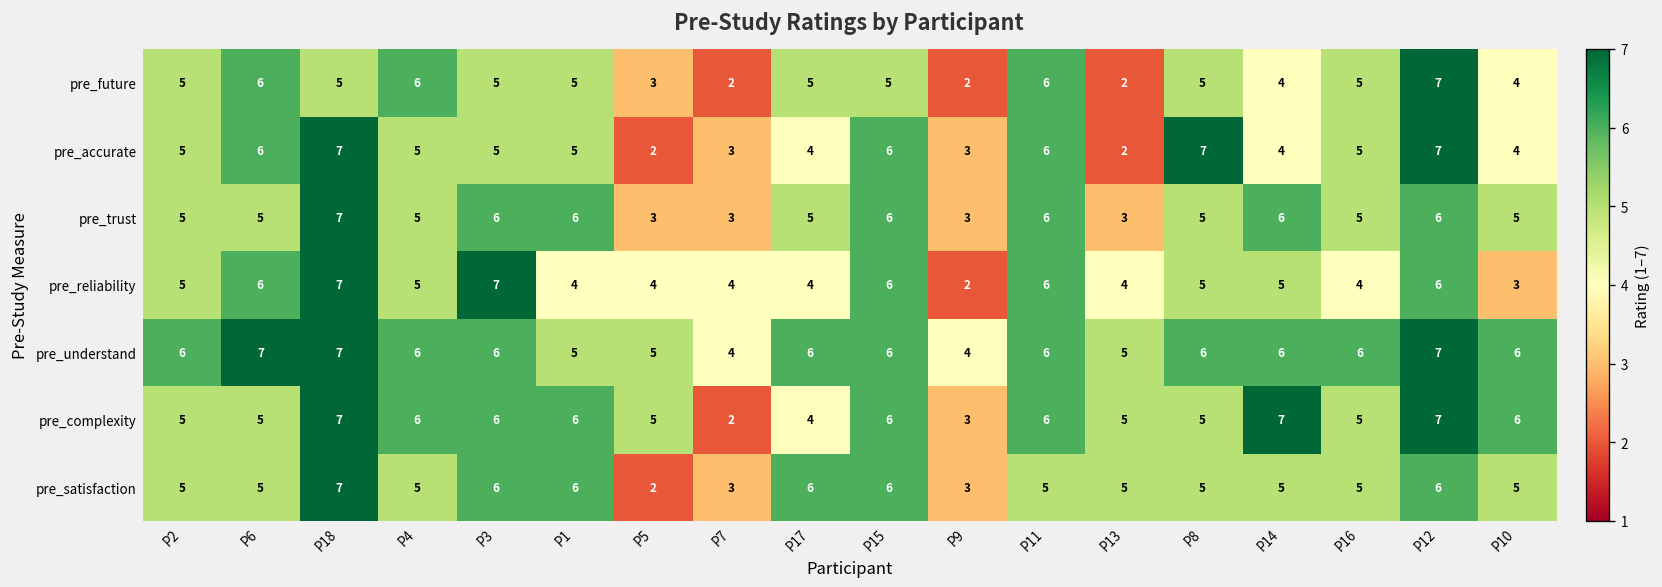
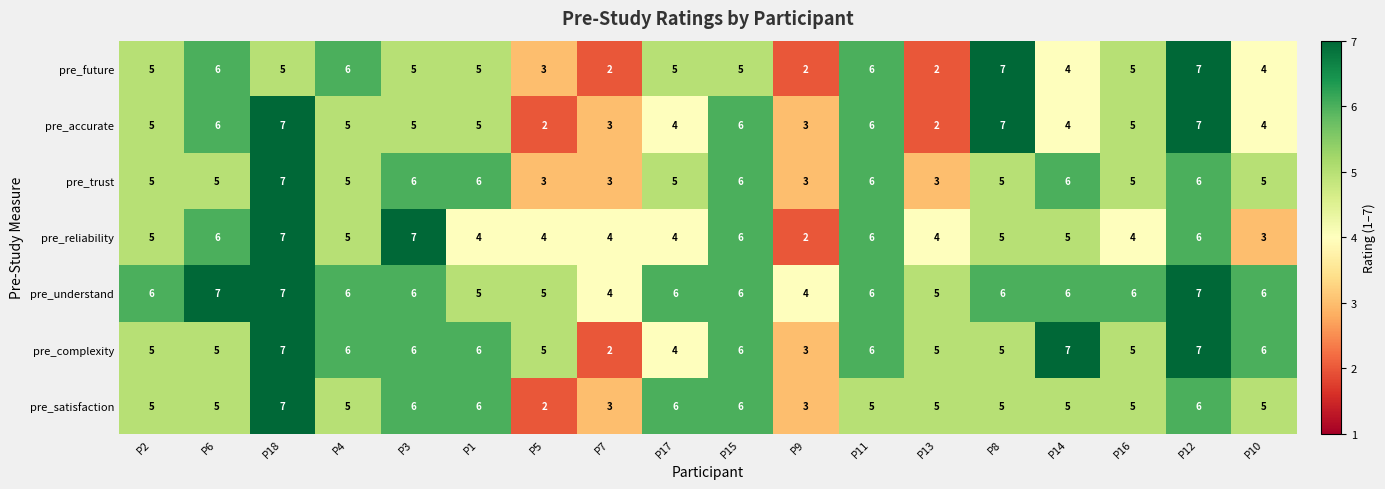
  {
    "pre_future": {
      "P2": 5,
      "P6": 6,
      "P18": 5,
      "P4": 6,
      "P3": 5,
      "P1": 5,
      "P5": 3,
      "P7": 2,
      "P17": 5,
      "P15": 5,
      "P9": 2,
      "P11": 6,
      "P13": 2,
-     "P8": 5,
+     "P8": 7,
      "P14": 4,
      "P16": 5,
      "P12": 7,
      "P10": 4
    },
    "pre_accurate": {
      "P2": 5,
      "P6": 6,
      "P18": 7,
      "P4": 5,
      "P3": 5,
      "P1": 5,
      "P5": 2,
      "P7": 3,
      "P17": 4,
      "P15": 6,
      "P9": 3,
      "P11": 6,
      "P13": 2,
      "P8": 7,
      "P14": 4,
      "P16": 5,
      "P12": 7,
      "P10": 4
    },
    "pre_trust": {
      "P2": 5,
      "P6": 5,
      "P18": 7,
      "P4": 5,
      "P3": 6,
      "P1": 6,
      "P5": 3,
      "P7": 3,
      "P17": 5,
      "P15": 6,
      "P9": 3,
      "P11": 6,
      "P13": 3,
      "P8": 5,
      "P14": 6,
      "P16": 5,
      "P12": 6,
      "P10": 5
    },
    "pre_reliability": {
      "P2": 5,
      "P6": 6,
      "P18": 7,
      "P4": 5,
      "P3": 7,
      "P1": 4,
      "P5": 4,
      "P7": 4,
      "P17": 4,
      "P15": 6,
      "P9": 2,
      "P11": 6,
      "P13": 4,
      "P8": 5,
      "P14": 5,
      "P16": 4,
      "P12": 6,
      "P10": 3
    },
    "pre_understand": {
      "P2": 6,
      "P6": 7,
      "P18": 7,
      "P4": 6,
      "P3": 6,
      "P1": 5,
      "P5": 5,
      "P7": 4,
      "P17": 6,
      "P15": 6,
      "P9": 4,
      "P11": 6,
      "P13": 5,
      "P8": 6,
      "P14": 6,
      "P16": 6,
      "P12": 7,
      "P10": 6
    },
    "pre_complexity": {
      "P2": 5,
      "P6": 5,
      "P18": 7,
      "P4": 6,
      "P3": 6,
      "P1": 6,
      "P5": 5,
      "P7": 2,
      "P17": 4,
      "P15": 6,
      "P9": 3,
      "P11": 6,
      "P13": 5,
      "P8": 5,
      "P14": 7,
      "P16": 5,
      "P12": 7,
      "P10": 6
    },
    "pre_satisfaction": {
      "P2": 5,
      "P6": 5,
      "P18": 7,
      "P4": 5,
      "P3": 6,
      "P1": 6,
      "P5": 2,
      "P7": 3,
      "P17": 6,
      "P15": 6,
      "P9": 3,
      "P11": 5,
      "P13": 5,
      "P8": 5,
      "P14": 5,
      "P16": 5,
      "P12": 6,
      "P10": 5
    }
  }
